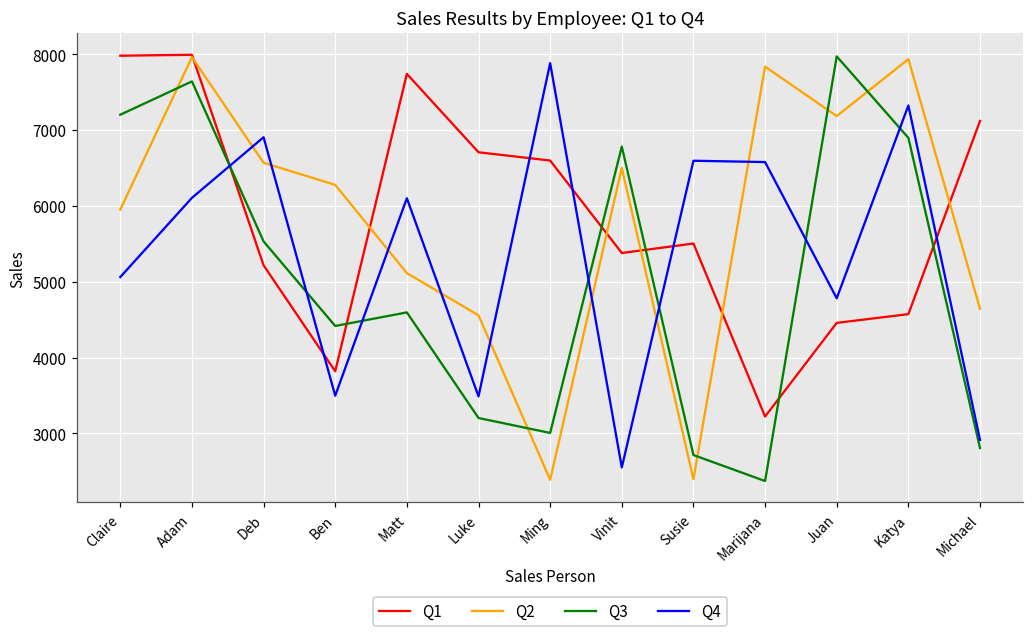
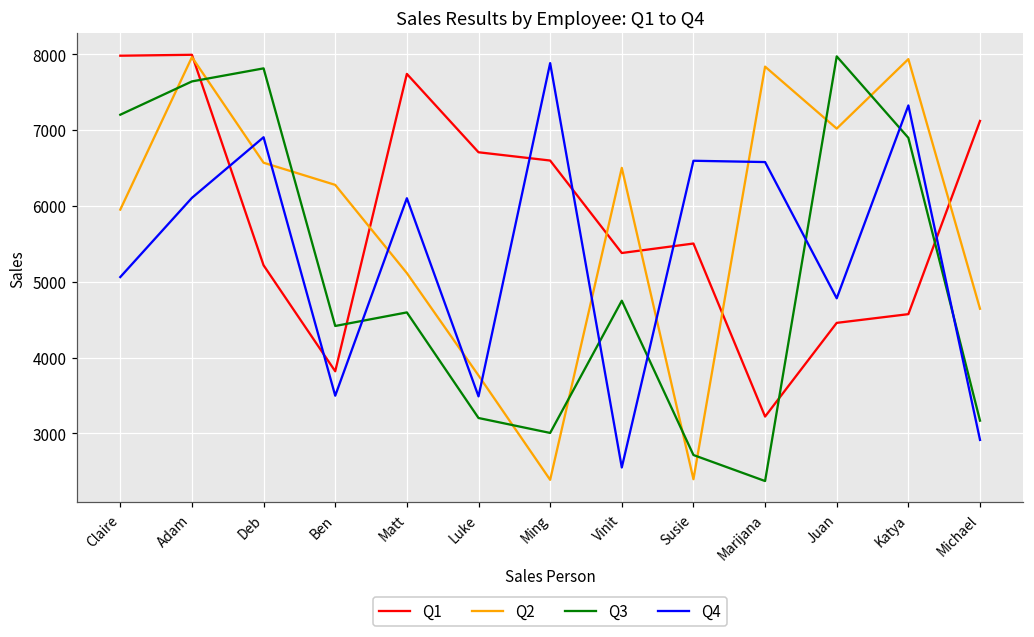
  {
    "Q1": {
      "Claire": 8000,
      "Deb": 5200,
      "Ben": 3800,
      "Matt": 7700,
      "Luke": 6700,
      "Ming": 6600,
      "Vinit": 5400,
      "Susie": 5500,
      "Marijana": 3200,
      "Juan": 4500,
      "Katya": 4600,
      "Michael": 7100
    },
    "Q2": {
      "Claire": 6000,
      "Deb": 6600,
      "Ben": 6300,
      "Matt": 5100,
-     "Luke": 4600,
+     "Luke": 3800,
      "Ming": 2400,
      "Vinit": 6500,
      "Susie": 2400,
      "Marijana": 7800,
-     "Juan": 7200,
+     "Juan": 7000,
      "Katya": 7900,
      "Michael": 4600
    },
    "Q3": {
      "Claire": 7200,
      "Adam": 7600,
-     "Deb": 5500,
+     "Deb": 7800,
      "Ben": 4400,
      "Matt": 4600,
      "Luke": 3200,
      "Ming": 3000,
-     "Vinit": 6800,
+     "Vinit": 4700,
      "Susie": 2700,
      "Marijana": 2400,
      "Juan": 8000,
      "Katya": 6900,
-     "Michael": 2800
+     "Michael": 3200
    },
    "Q4": {
      "Claire": 5100,
      "Adam": 6100,
      "Deb": 6900,
      "Ben": 3500,
      "Matt": 6100,
      "Luke": 3500,
      "Ming": 7900,
      "Vinit": 2600,
      "Susie": 6600,
      "Marijana": 6600,
      "Juan": 4800,
      "Katya": 7300,
      "Michael": 2900
    }
  }
